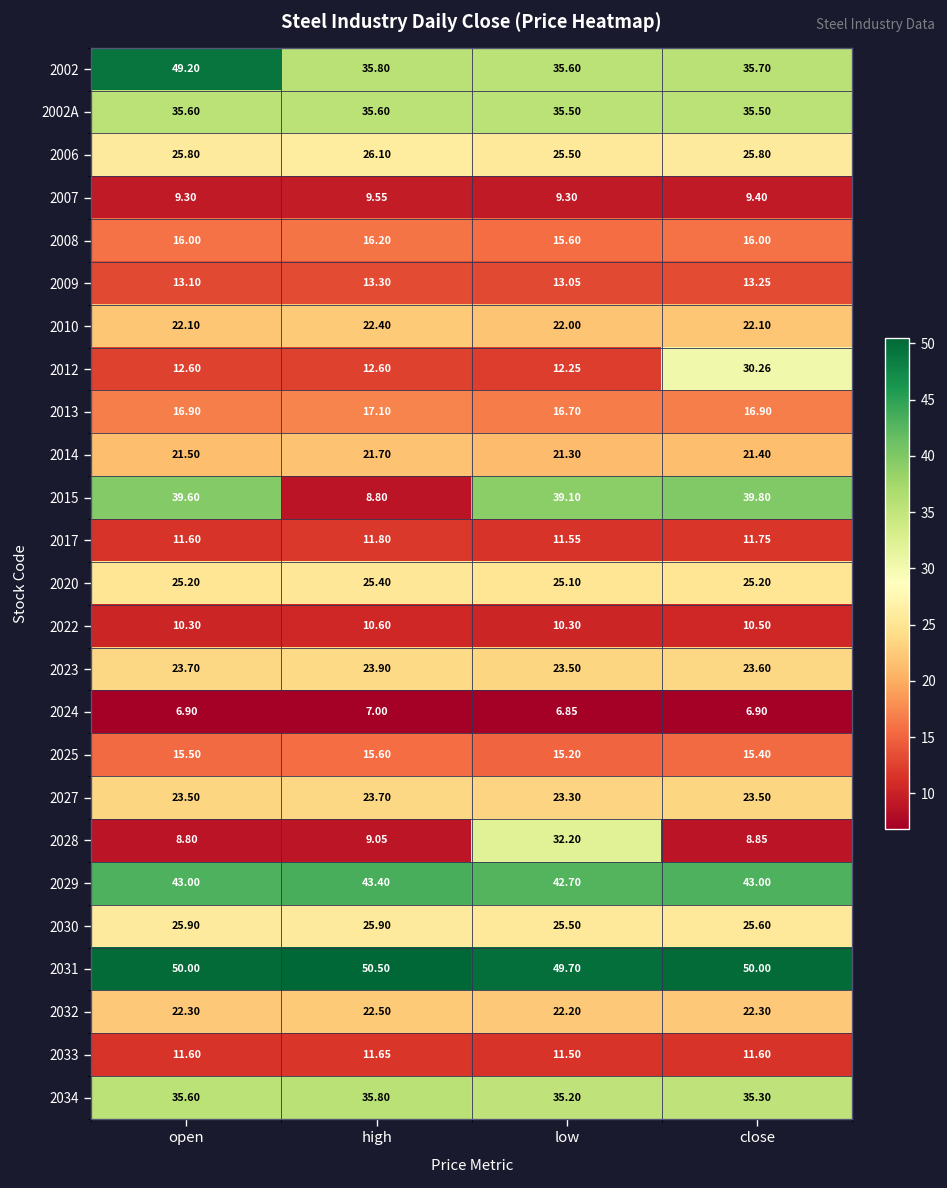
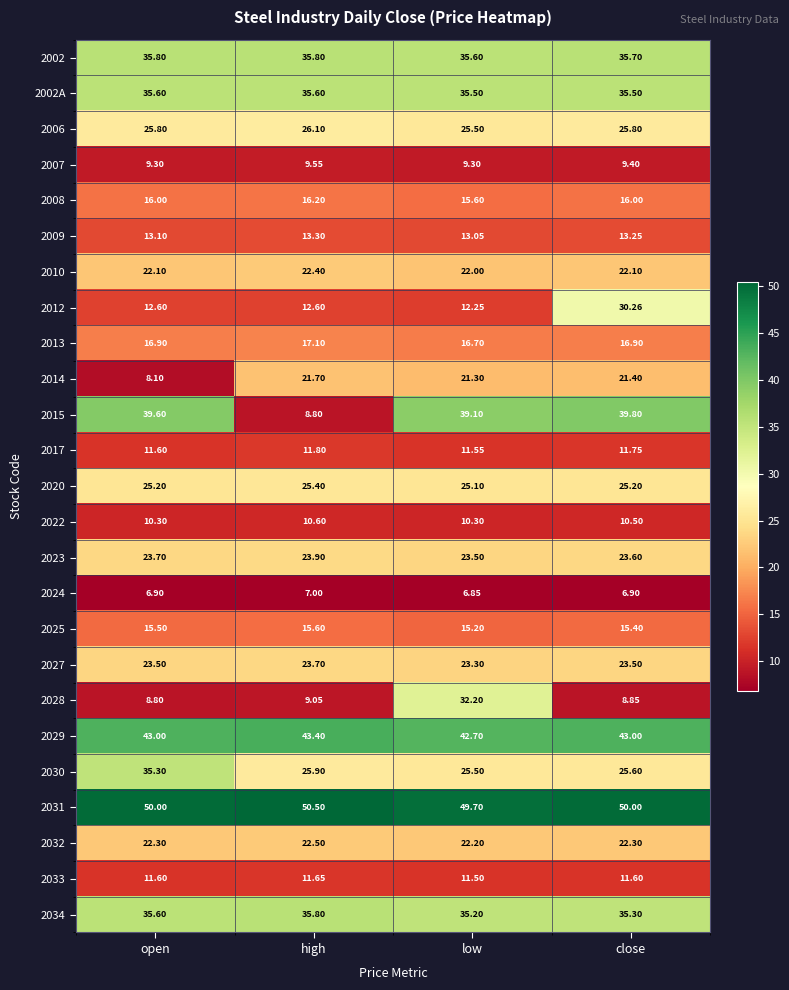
  {
    "2002": {
-     "open": 49.20,
+     "open": 35.80,
      "high": 35.80,
      "low": 35.60,
      "close": 35.70
    },
    "2002A": {
      "open": 35.60,
      "high": 35.60,
      "low": 35.50,
      "close": 35.50
    },
    "2006": {
      "open": 25.80,
      "high": 26.10,
      "low": 25.50,
      "close": 25.80
    },
    "2007": {
      "open": 9.30,
      "high": 9.55,
      "low": 9.30,
      "close": 9.40
    },
    "2008": {
      "open": 16.00,
      "high": 16.20,
      "low": 15.60,
      "close": 16.00
    },
    "2009": {
      "open": 13.10,
      "high": 13.30,
      "low": 13.05,
      "close": 13.25
    },
    "2010": {
      "open": 22.10,
      "high": 22.40,
      "low": 22.00,
      "close": 22.10
    },
    "2012": {
      "open": 12.60,
      "high": 12.60,
      "low": 12.25,
      "close": 30.26
    },
    "2013": {
      "open": 16.90,
      "high": 17.10,
      "low": 16.70,
      "close": 16.90
    },
    "2014": {
-     "open": 21.50,
+     "open": 8.10,
      "high": 21.70,
      "low": 21.30,
      "close": 21.40
    },
    "2015": {
      "open": 39.60,
      "high": 8.80,
      "low": 39.10,
      "close": 39.80
    },
    "2017": {
      "open": 11.60,
      "high": 11.80,
      "low": 11.55,
      "close": 11.75
    },
    "2020": {
      "open": 25.20,
      "high": 25.40,
      "low": 25.10,
      "close": 25.20
    },
    "2022": {
      "open": 10.30,
      "high": 10.60,
      "low": 10.30,
      "close": 10.50
    },
    "2023": {
      "open": 23.70,
      "high": 23.90,
      "low": 23.50,
      "close": 23.60
    },
    "2024": {
      "open": 6.90,
      "high": 7.00,
      "low": 6.85,
      "close": 6.90
    },
    "2025": {
      "open": 15.50,
      "high": 15.60,
      "low": 15.20,
      "close": 15.40
    },
    "2027": {
      "open": 23.50,
      "high": 23.70,
      "low": 23.30,
      "close": 23.50
    },
    "2028": {
      "open": 8.80,
      "high": 9.05,
      "low": 32.20,
      "close": 8.85
    },
    "2029": {
      "open": 43.00,
      "high": 43.40,
      "low": 42.70,
      "close": 43.00
    },
    "2030": {
-     "open": 25.90,
+     "open": 35.30,
      "high": 25.90,
      "low": 25.50,
      "close": 25.60
    },
    "2031": {
      "open": 50.00,
      "high": 50.50,
      "low": 49.70,
      "close": 50.00
    },
    "2032": {
      "open": 22.30,
      "high": 22.50,
      "low": 22.20,
      "close": 22.30
    },
    "2033": {
      "open": 11.60,
      "high": 11.65,
      "low": 11.50,
      "close": 11.60
    },
    "2034": {
      "open": 35.60,
      "high": 35.80,
      "low": 35.20,
      "close": 35.30
    }
  }
